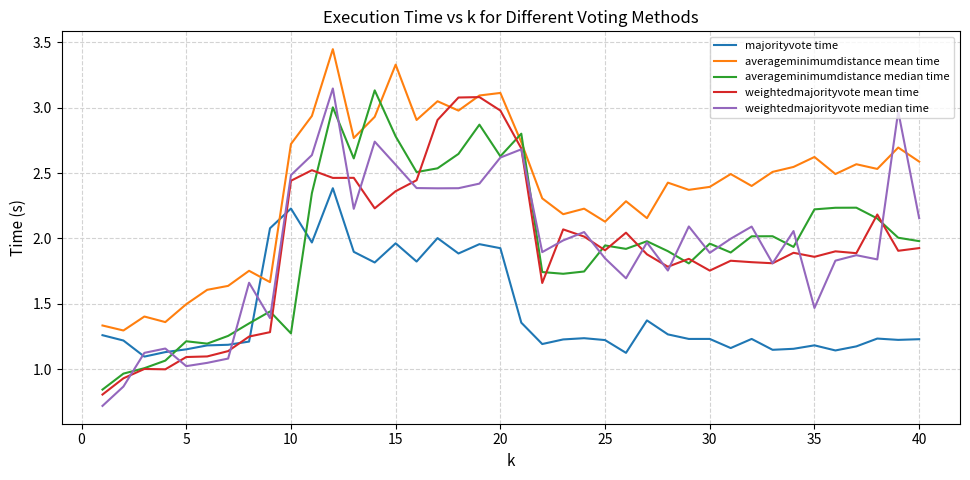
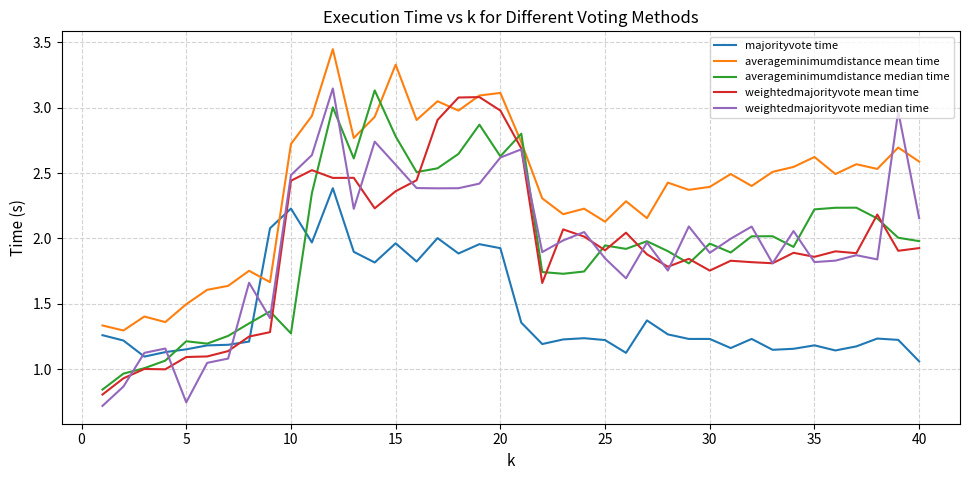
  {
    "majorityvote time": {
      "5": 1.15,
      "10": 2.23,
      "15": 1.96,
      "20": 1.93,
      "25": 1.22,
      "30": 1.23,
      "35": 1.18,
-     "40": 1.23
+     "40": 1.06
    },
    "averageminimumdistance mean time": {
      "5": 1.50,
      "10": 2.72,
      "15": 3.33,
      "20": 3.11,
      "25": 2.13,
      "30": 2.39,
      "35": 2.62,
      "40": 2.59
    },
    "averageminimumdistance median time": {
      "5": 1.21,
      "10": 1.27,
      "15": 2.78,
      "25": 1.95,
      "30": 1.96,
      "35": 2.22,
      "40": 1.98
    },
    "weightedmajorityvote mean time": {
      "5": 1.09,
      "10": 2.44,
      "15": 2.36,
      "20": 2.98,
      "25": 1.91,
      "30": 1.75,
      "35": 1.86,
      "40": 1.93
    },
    "weightedmajorityvote median time": {
-     "5": 1.02,
+     "5": 0.75,
      "10": 2.48,
      "15": 2.56,
      "25": 1.85,
      "30": 1.89,
-     "35": 1.47,
+     "35": 1.82,
      "40": 2.15
    }
  }
